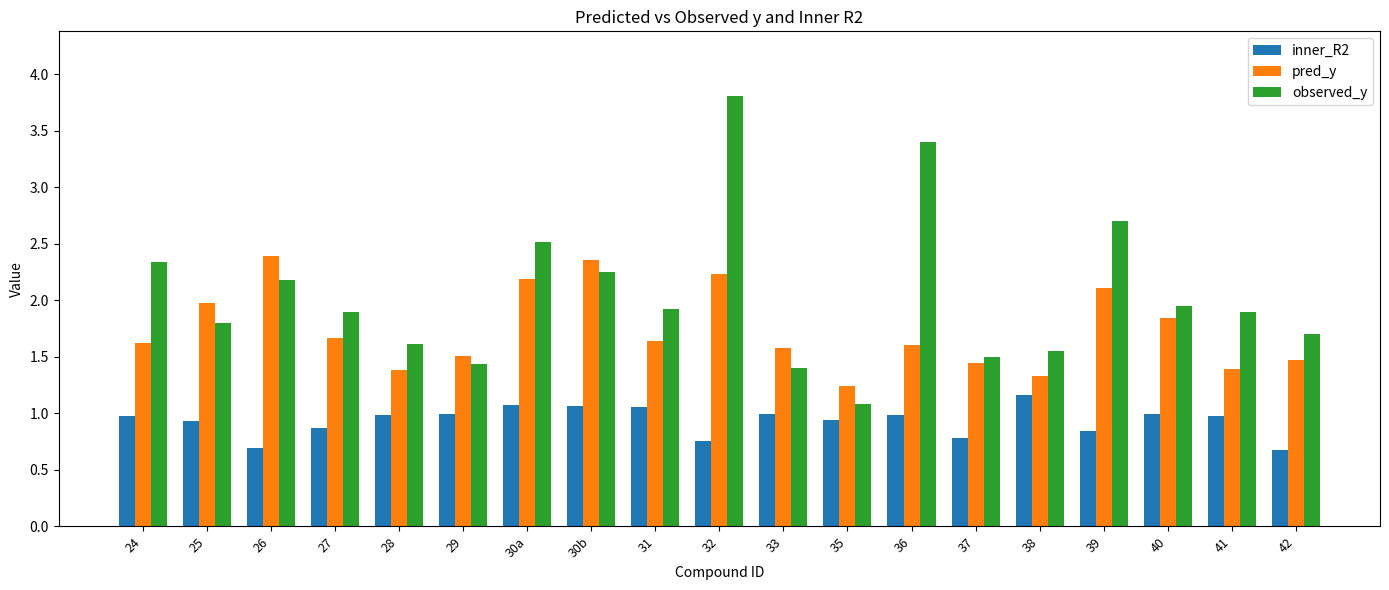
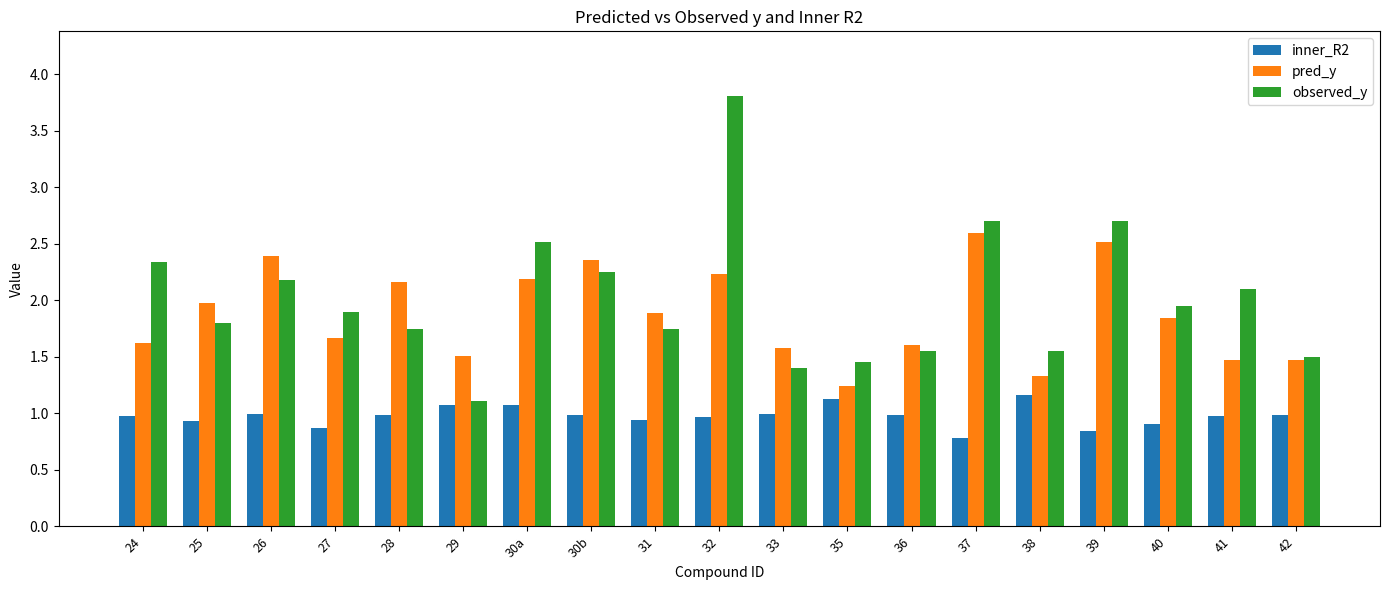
  {
    "inner_R2": {
      "24": 0.97,
      "25": 0.93,
-     "26": 0.69,
+     "26": 0.99,
      "27": 0.87,
      "28": 0.99,
-     "29": 0.99,
+     "29": 1.07,
      "30a": 1.07,
-     "30b": 1.06,
-     "31": 1.06,
-     "32": 0.75,
+     "30b": 0.98,
+     "31": 0.94,
+     "32": 0.97,
      "33": 0.99,
-     "35": 0.94,
+     "35": 1.12,
      "36": 0.99,
      "37": 0.78,
      "38": 1.16,
      "39": 0.84,
-     "40": 0.99,
+     "40": 0.91,
      "41": 0.98,
-     "42": 0.67
+     "42": 0.99
    },
    "pred_y": {
      "24": 1.62,
      "25": 1.98,
      "26": 2.39,
      "27": 1.66,
-     "28": 1.38,
+     "28": 2.16,
      "29": 1.51,
      "30a": 2.18,
      "30b": 2.35,
-     "31": 1.64,
+     "31": 1.89,
      "32": 2.24,
      "33": 1.58,
      "35": 1.25,
      "36": 1.61,
-     "37": 1.45,
+     "37": 2.60,
      "38": 1.33,
-     "39": 2.11,
+     "39": 2.52,
      "40": 1.85,
-     "41": 1.39,
+     "41": 1.47,
      "42": 1.48
    },
    "observed_y": {
      "24": 2.34,
      "25": 1.80,
      "26": 2.18,
      "27": 1.90,
-     "28": 1.61,
-     "29": 1.44,
+     "28": 1.75,
+     "29": 1.11,
      "30a": 2.52,
      "30b": 2.25,
-     "31": 1.92,
+     "31": 1.75,
      "32": 3.81,
      "33": 1.40,
-     "35": 1.08,
-     "36": 3.40,
-     "37": 1.5,
+     "35": 1.45,
+     "36": 1.55,
+     "37": 2.7,
      "38": 1.55,
      "39": 2.70,
      "40": 1.95,
-     "41": 1.9,
-     "42": 1.7
+     "41": 2.1,
+     "42": 1.5
    }
  }
